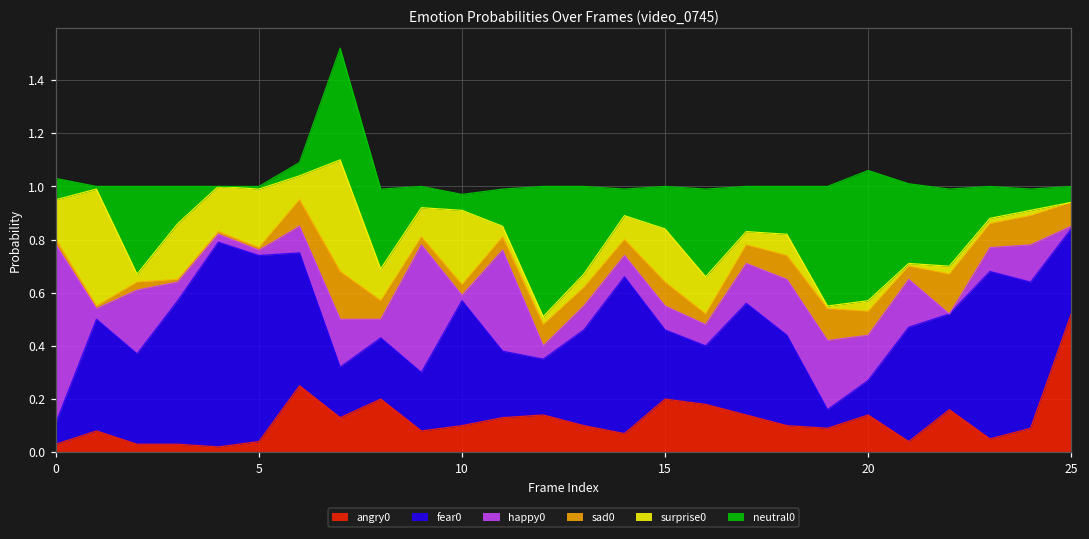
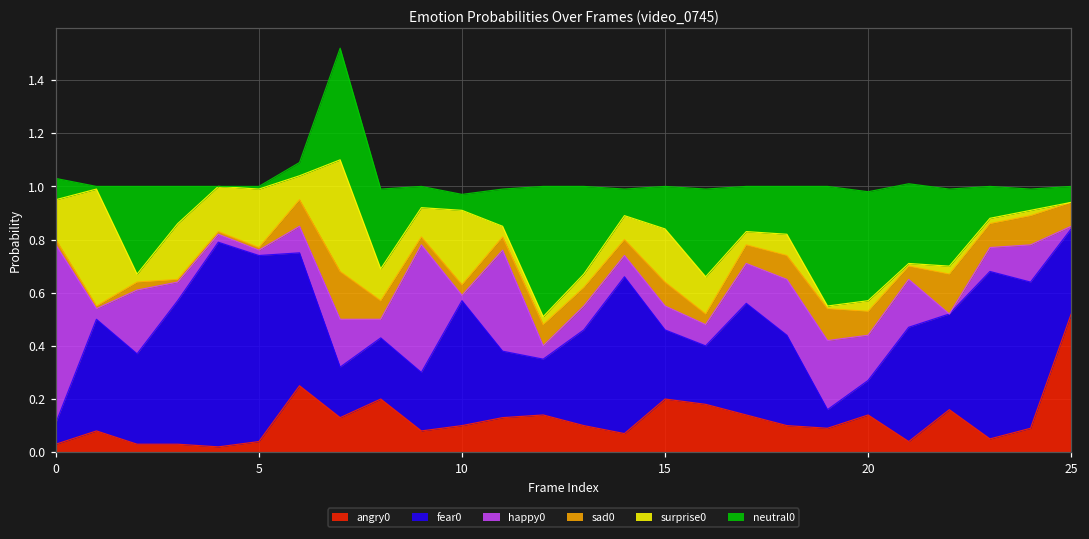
  {
    "angry0": {
      "0": 0.03,
      "5": 0.04,
      "10": 0.10,
      "15": 0.20,
      "20": 0.14,
      "25": 0.52
    },
    "fear0": {
      "0": 0.08,
      "5": 0.70,
      "10": 0.47,
      "15": 0.26,
      "20": 0.13
    },
    "happy0": {
      "0": 0.67,
      "10": 0.02,
      "15": 0.09,
      "20": 0.17
    },
    "sad0": {
      "0": 0.02,
      "10": 0.04,
      "15": 0.09,
      "20": 0.09
    },
    "surprise0": {
      "0": 0.15,
      "10": 0.28,
      "15": 0.20,
      "20": 0.04
    },
    "neutral0": {
      "0": 0.08,
      "10": 0.06,
      "15": 0.16,
-     "20": 0.49,
+     "20": 0.41,
      "25": 0.06
    }
  }
